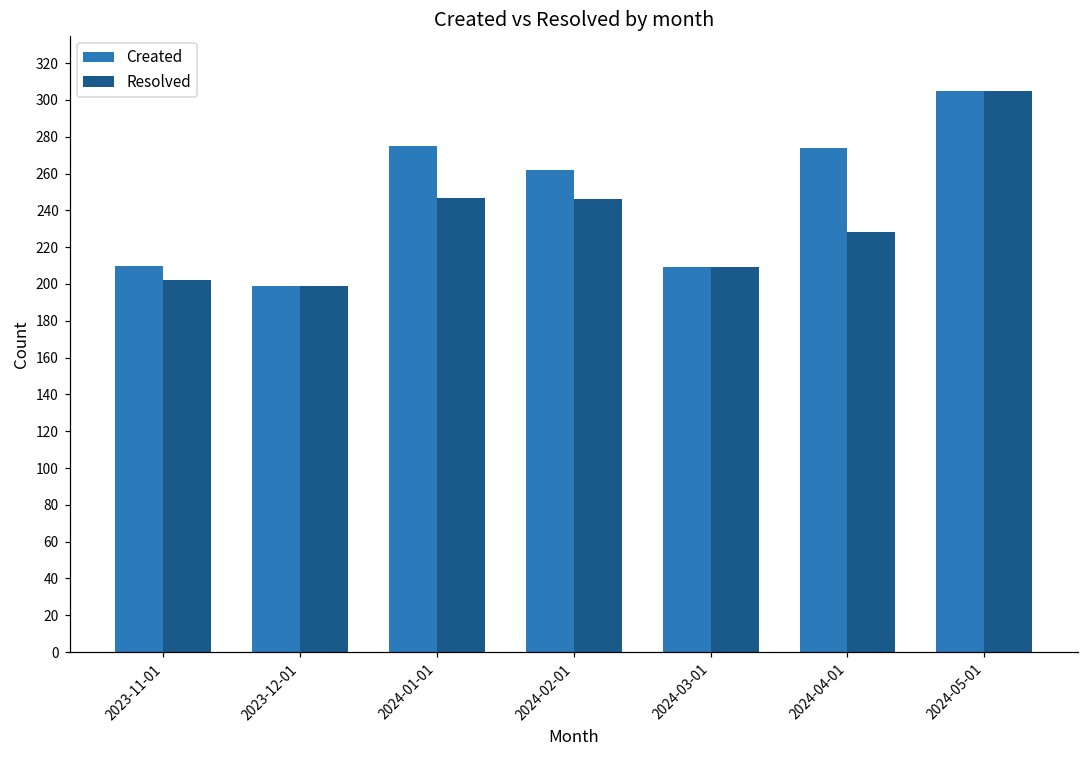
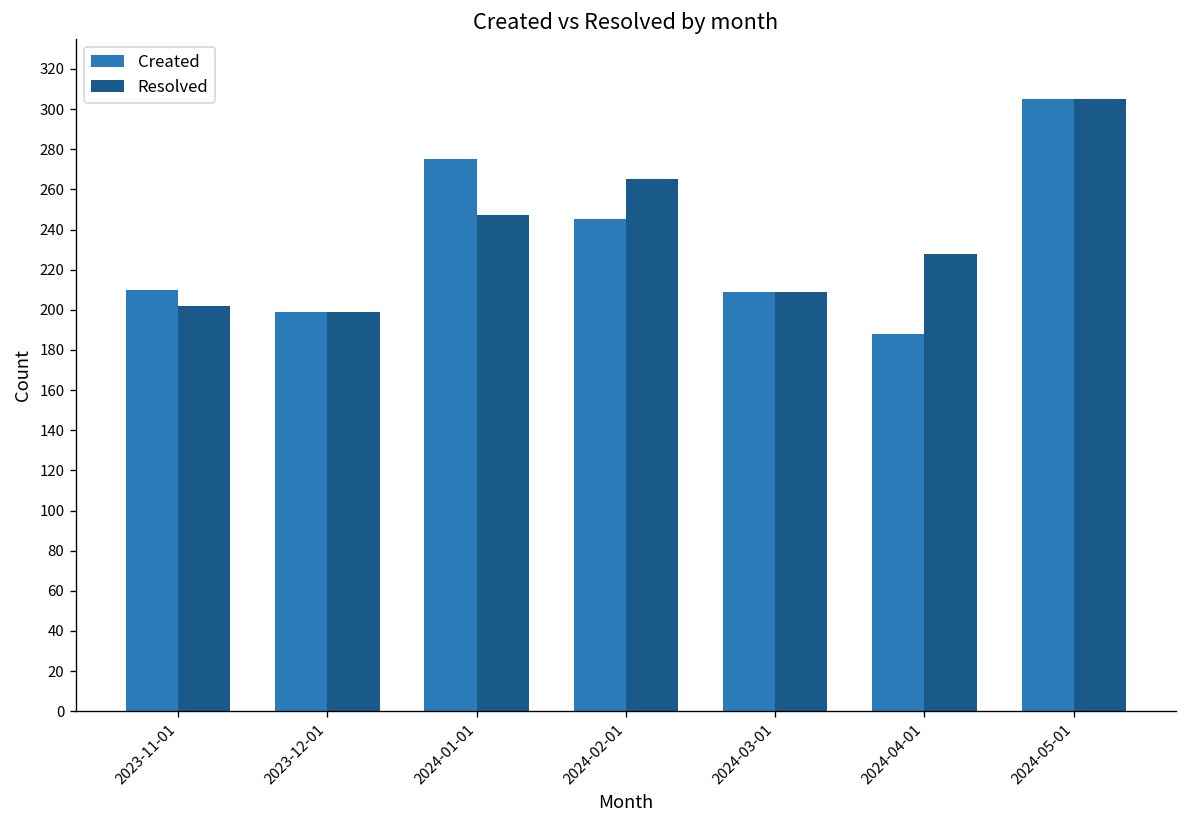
  {
    "Created": {
      "2023-11-01": 210,
      "2023-12-01": 199,
      "2024-01-01": 275,
-     "2024-02-01": 262,
+     "2024-02-01": 245,
      "2024-03-01": 209,
-     "2024-04-01": 274,
+     "2024-04-01": 188,
      "2024-05-01": 305
    },
    "Resolved": {
      "2023-11-01": 202,
      "2023-12-01": 199,
      "2024-01-01": 247,
-     "2024-02-01": 246,
+     "2024-02-01": 265,
      "2024-03-01": 209,
      "2024-04-01": 228,
      "2024-05-01": 305
    }
  }
